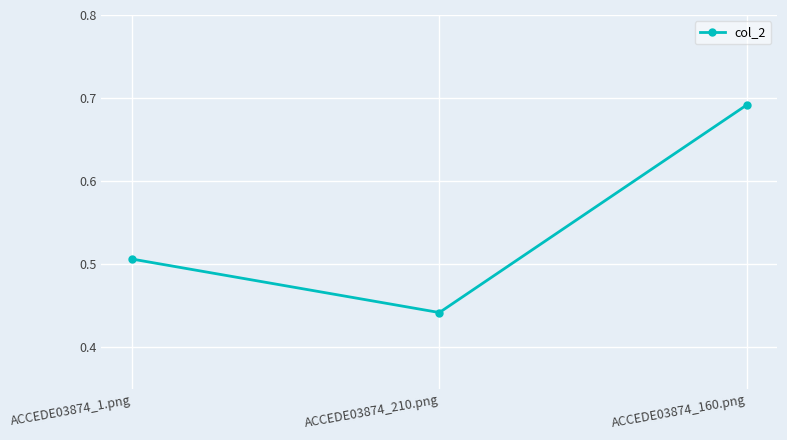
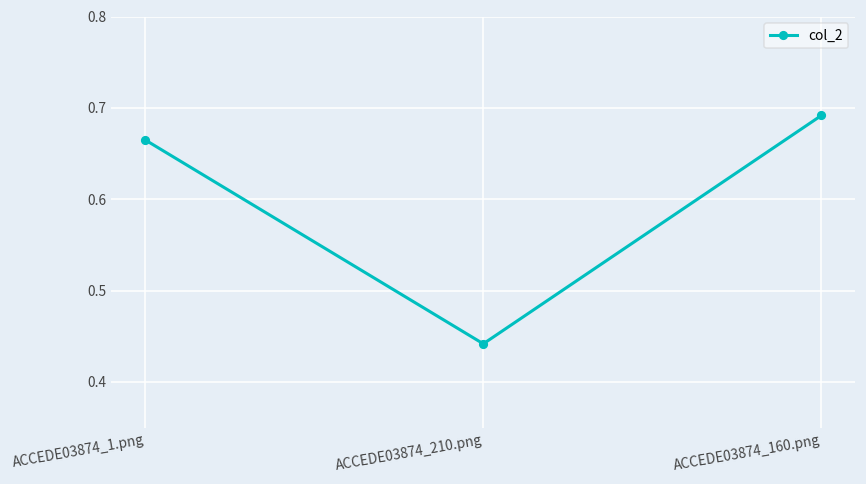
  {
-   "ACCEDE03874_1.png": 0.51,
+   "ACCEDE03874_1.png": 0.66,
    "ACCEDE03874_210.png": 0.44,
    "ACCEDE03874_160.png": 0.69
  }
